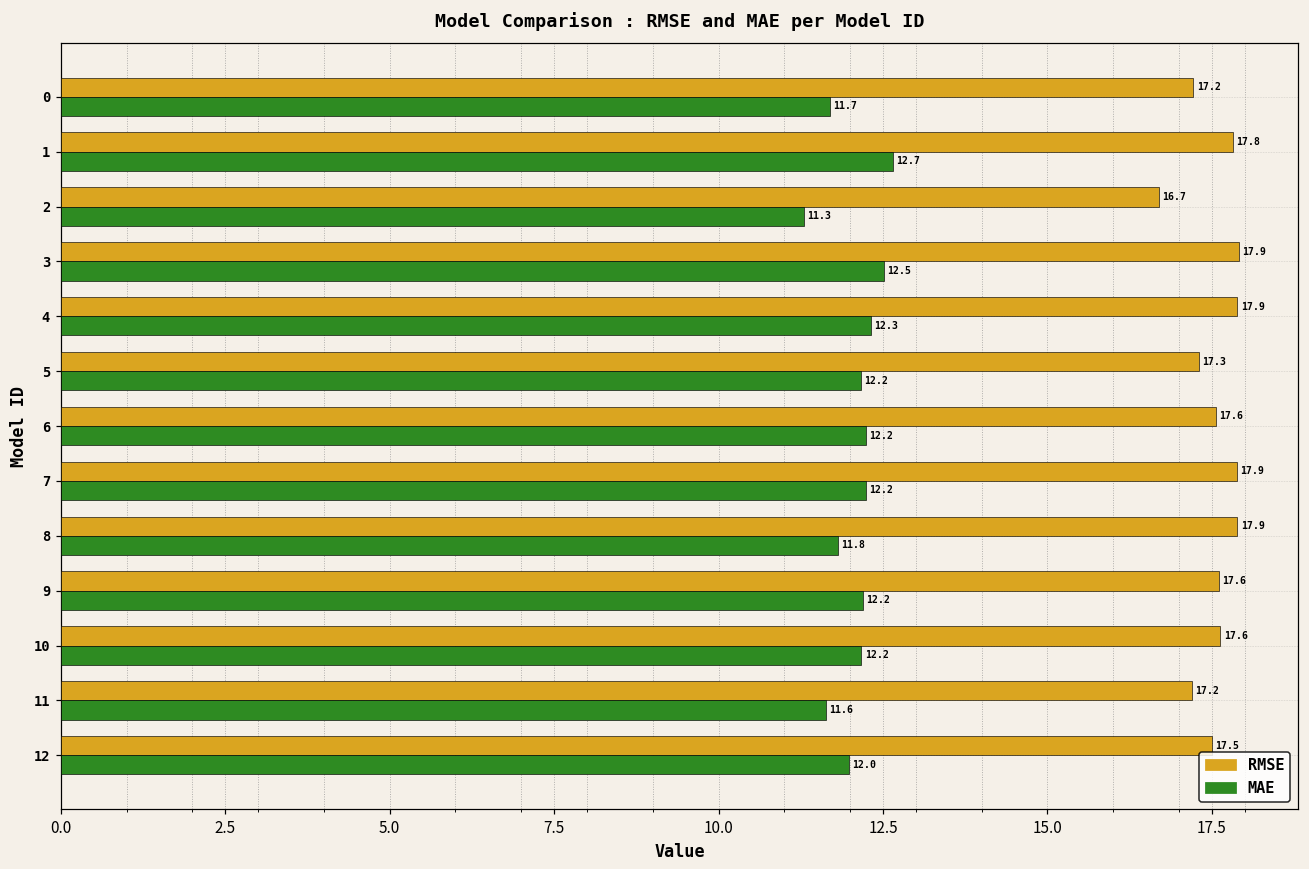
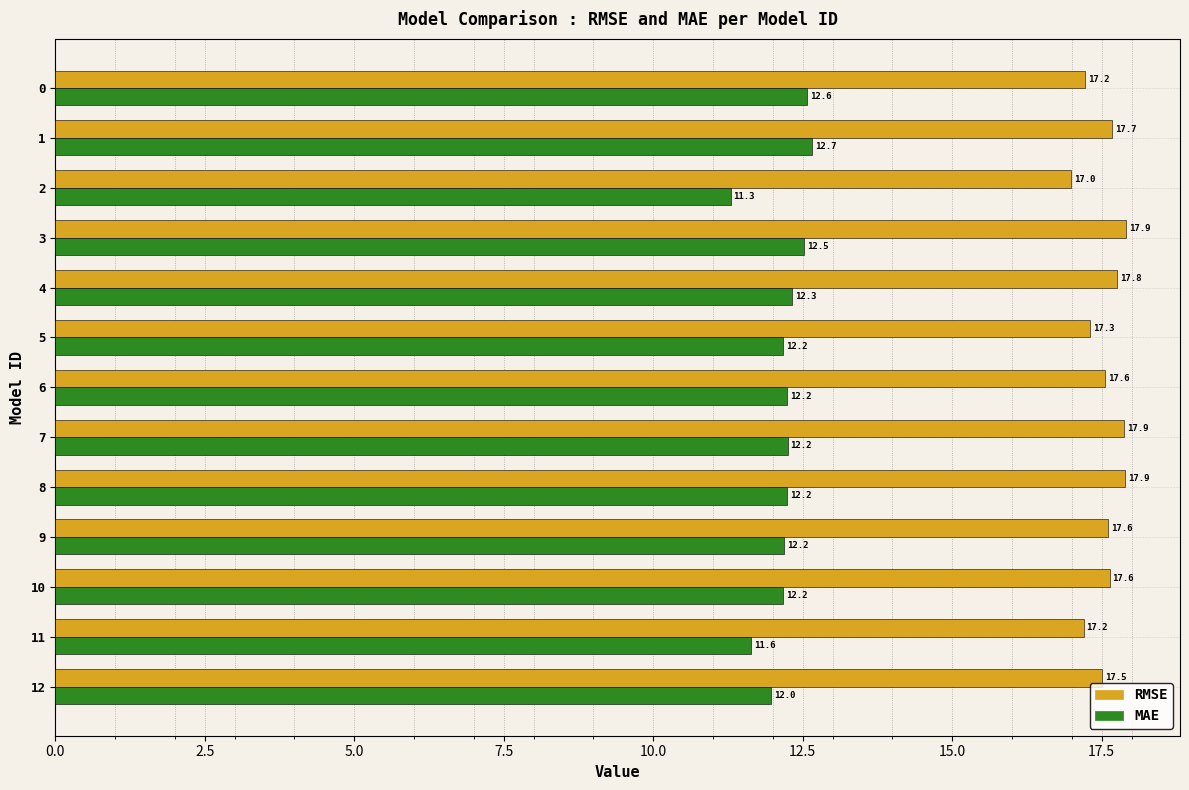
  {
    "RMSE": {
      "0": 17.2,
-     "1": 17.8,
-     "2": 16.7,
+     "1": 17.7,
+     "2": 17.0,
      "3": 17.9,
-     "4": 17.9,
+     "4": 17.8,
      "5": 17.3,
      "6": 17.6,
      "7": 17.9,
      "8": 17.9,
      "9": 17.6,
      "10": 17.6,
      "11": 17.2,
      "12": 17.5
    },
    "MAE": {
-     "0": 11.7,
+     "0": 12.6,
      "1": 12.7,
      "2": 11.3,
      "3": 12.5,
      "4": 12.3,
      "5": 12.2,
      "6": 12.2,
      "7": 12.2,
-     "8": 11.8,
+     "8": 12.2,
      "9": 12.2,
      "10": 12.2,
      "11": 11.6,
      "12": 12.0
    }
  }
